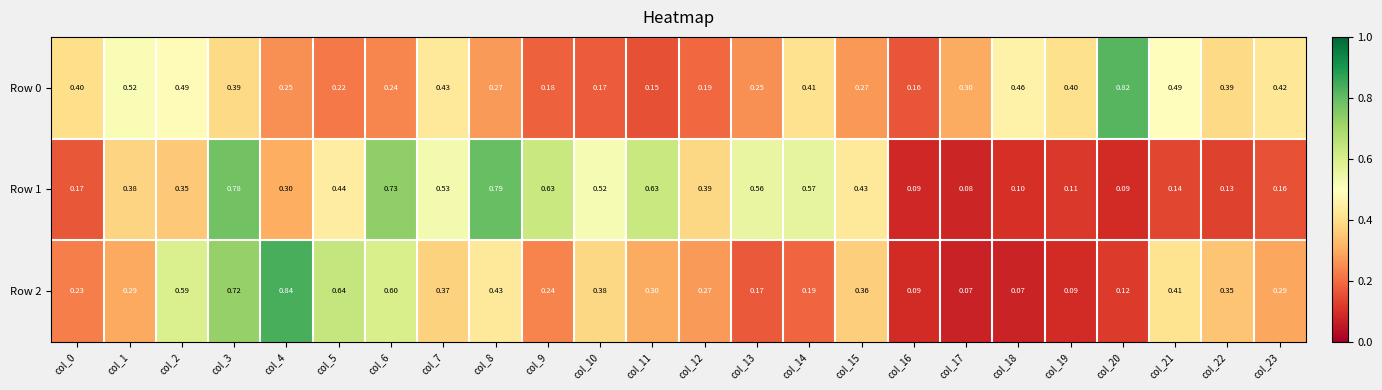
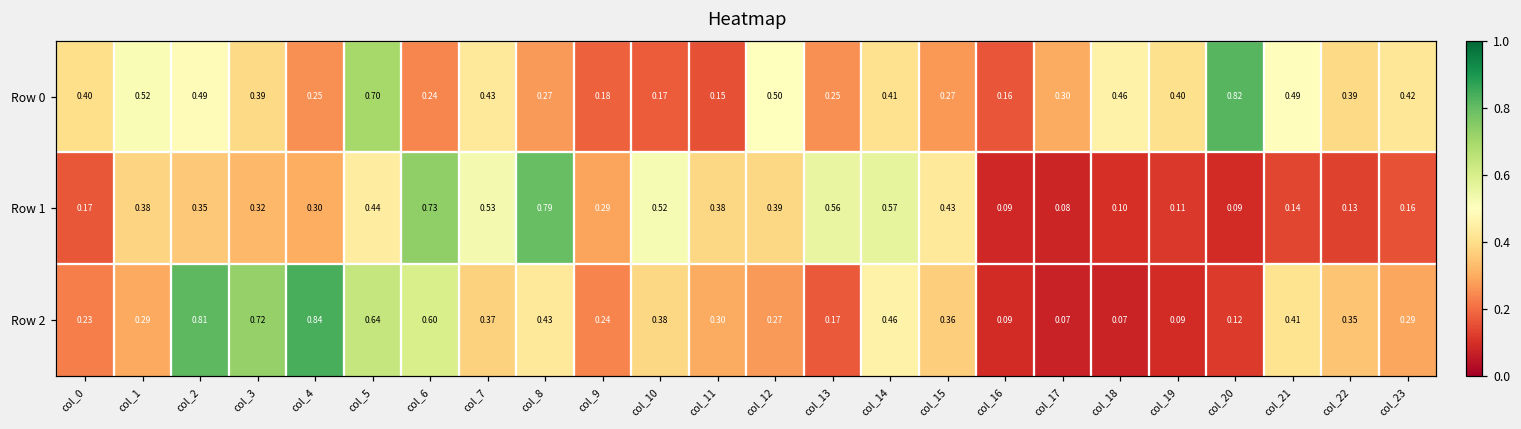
  {
    "Row 0": {
      "col_0": 0.40,
      "col_1": 0.52,
      "col_2": 0.49,
      "col_3": 0.39,
      "col_4": 0.25,
-     "col_5": 0.22,
+     "col_5": 0.70,
      "col_6": 0.24,
      "col_7": 0.43,
      "col_8": 0.27,
      "col_9": 0.18,
      "col_10": 0.17,
      "col_11": 0.15,
-     "col_12": 0.19,
+     "col_12": 0.50,
      "col_13": 0.25,
      "col_14": 0.41,
      "col_15": 0.27,
      "col_16": 0.16,
      "col_17": 0.30,
      "col_18": 0.46,
      "col_19": 0.40,
      "col_20": 0.82,
      "col_21": 0.49,
      "col_22": 0.39,
      "col_23": 0.42
    },
    "Row 1": {
      "col_0": 0.17,
      "col_1": 0.38,
      "col_2": 0.35,
-     "col_3": 0.78,
+     "col_3": 0.32,
      "col_4": 0.30,
      "col_5": 0.44,
      "col_6": 0.73,
      "col_7": 0.53,
      "col_8": 0.79,
-     "col_9": 0.63,
+     "col_9": 0.29,
      "col_10": 0.52,
-     "col_11": 0.63,
+     "col_11": 0.38,
      "col_12": 0.39,
      "col_13": 0.56,
      "col_14": 0.57,
      "col_15": 0.43,
      "col_16": 0.09,
      "col_17": 0.08,
      "col_18": 0.10,
      "col_19": 0.11,
      "col_20": 0.09,
      "col_21": 0.14,
      "col_22": 0.13,
      "col_23": 0.16
    },
    "Row 2": {
      "col_0": 0.23,
      "col_1": 0.29,
-     "col_2": 0.59,
+     "col_2": 0.81,
      "col_3": 0.72,
      "col_4": 0.84,
      "col_5": 0.64,
      "col_6": 0.60,
      "col_7": 0.37,
      "col_8": 0.43,
      "col_9": 0.24,
      "col_10": 0.38,
      "col_11": 0.30,
      "col_12": 0.27,
      "col_13": 0.17,
-     "col_14": 0.19,
+     "col_14": 0.46,
      "col_15": 0.36,
      "col_16": 0.09,
      "col_17": 0.07,
      "col_18": 0.07,
      "col_19": 0.09,
      "col_20": 0.12,
      "col_21": 0.41,
      "col_22": 0.35,
      "col_23": 0.29
    }
  }
